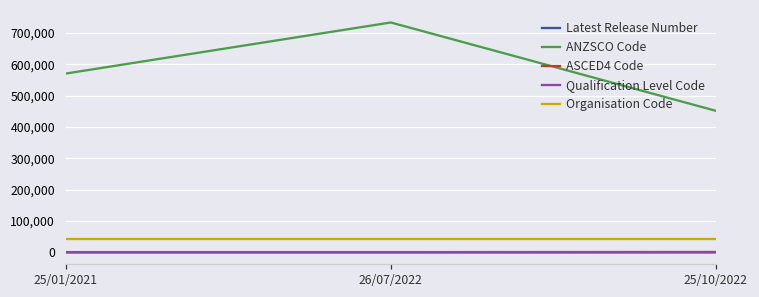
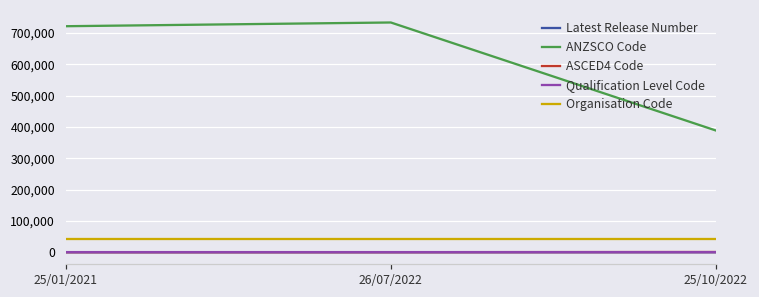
  {
    "Qualification Level Code": {
      "25/01/2021": "0",
      "26/07/2022": "0",
      "25/10/2022": "0"
    },
    "ANZSCO Code": {
-     "25/01/2021": "570,000",
+     "25/01/2021": "720,000",
      "26/07/2022": "730,000",
-     "25/10/2022": "450,000"
+     "25/10/2022": "390,000"
    },
    "Organisation Code": {
      "25/01/2021": "40,000",
      "26/07/2022": "40,000",
      "25/10/2022": "40,000"
    }
  }
